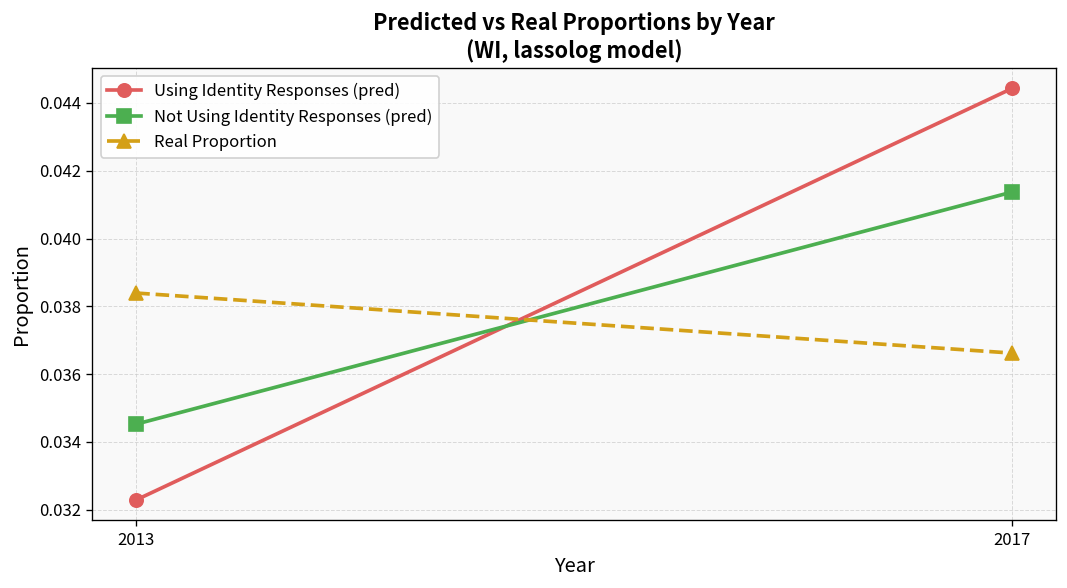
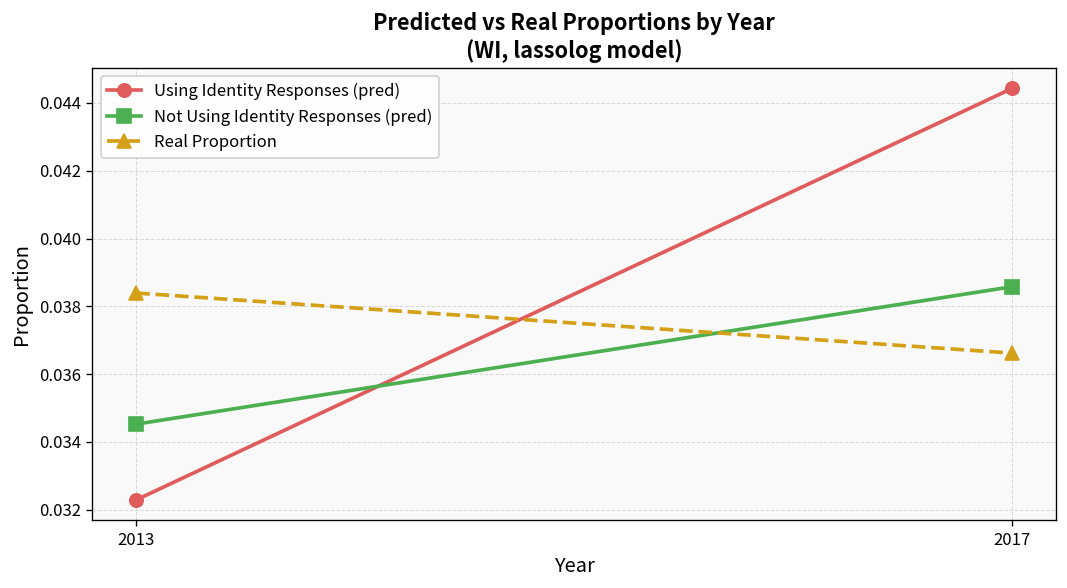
  {
    "Using Identity Responses (pred)": {
      "2013": 0.0323,
      "2017": 0.0444
    },
    "Not Using Identity Responses (pred)": {
      "2013": 0.0345,
-     "2017": 0.0414
+     "2017": 0.0386
    },
    "Real Proportion": {
      "2013": 0.0384,
      "2017": 0.0366
    }
  }
